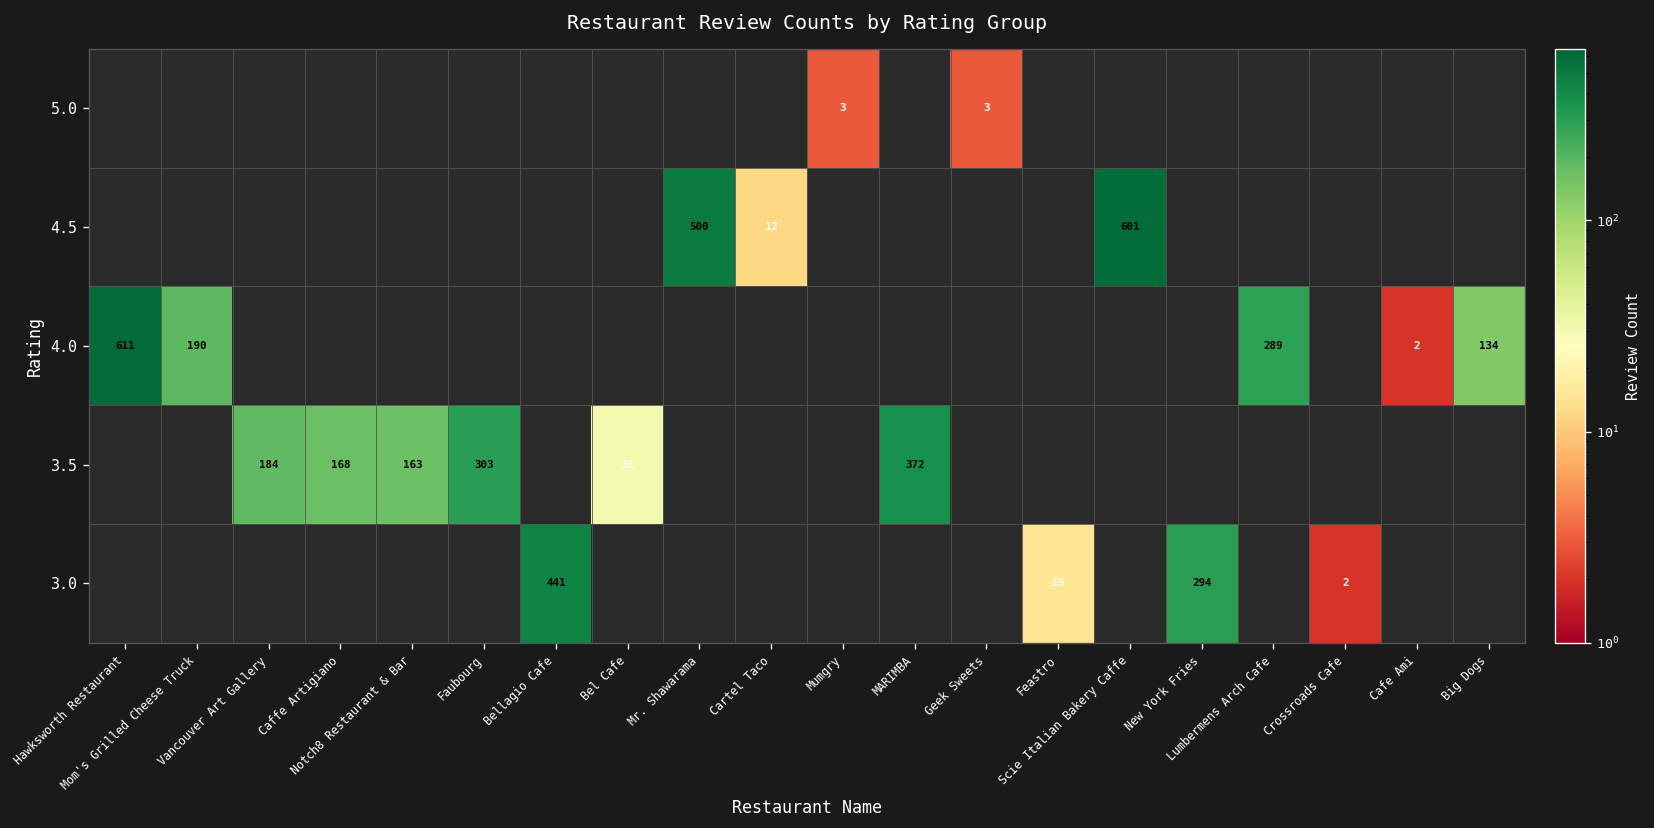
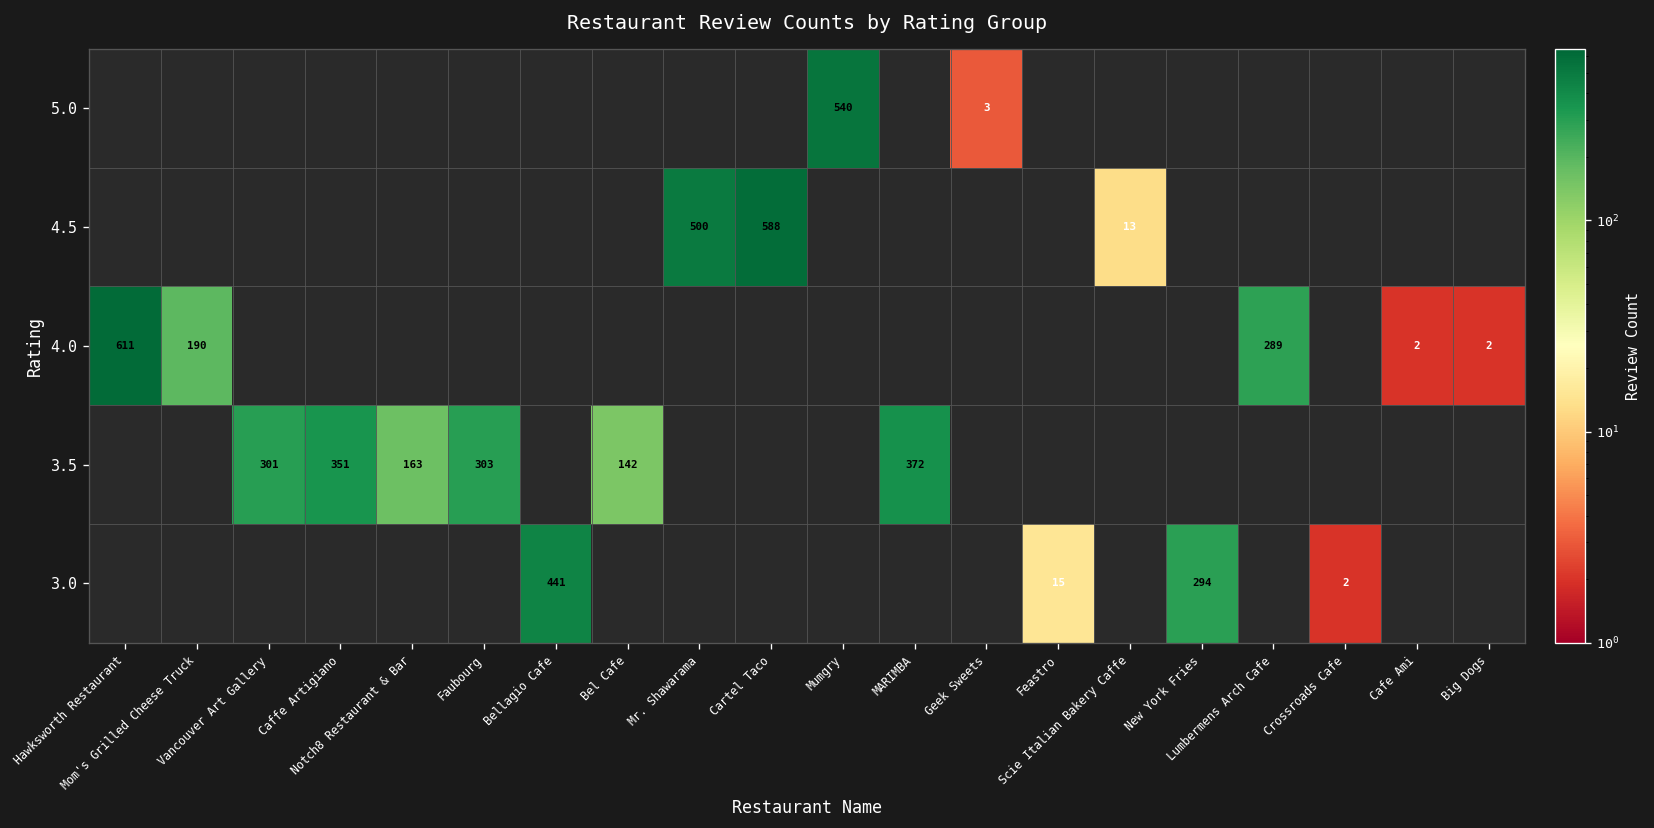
  {
    "5.0": {
-     "Mumgry": 3,
+     "Mumgry": 540,
      "Geek Sweets": 3
    },
    "4.5": {
      "Mr. Shawarama": 500,
-     "Cartel Taco": 12,
-     "Scie Italian Bakery Caffe": 601
+     "Cartel Taco": 588,
+     "Scie Italian Bakery Caffe": 13
    },
    "4.0": {
      "Hawksworth Restaurant": 611,
      "Mom's Grilled Cheese Truck": 190,
      "Lumbermens Arch Cafe": 289,
      "Cafe Ami": 2,
-     "Big Dogs": 134
+     "Big Dogs": 2
    },
    "3.5": {
-     "Vancouver Art Gallery": 184,
-     "Caffe Artigiano": 168,
+     "Vancouver Art Gallery": 301,
+     "Caffe Artigiano": 351,
      "Notch8 Restaurant & Bar": 163,
      "Faubourg": 303,
-     "Bel Cafe": 31,
+     "Bel Cafe": 142,
      "MARIMBA": 372
    },
    "3.0": {
      "Bellagio Cafe": 441,
      "Feastro": 15,
      "New York Fries": 294,
      "Crossroads Cafe": 2
    }
  }
